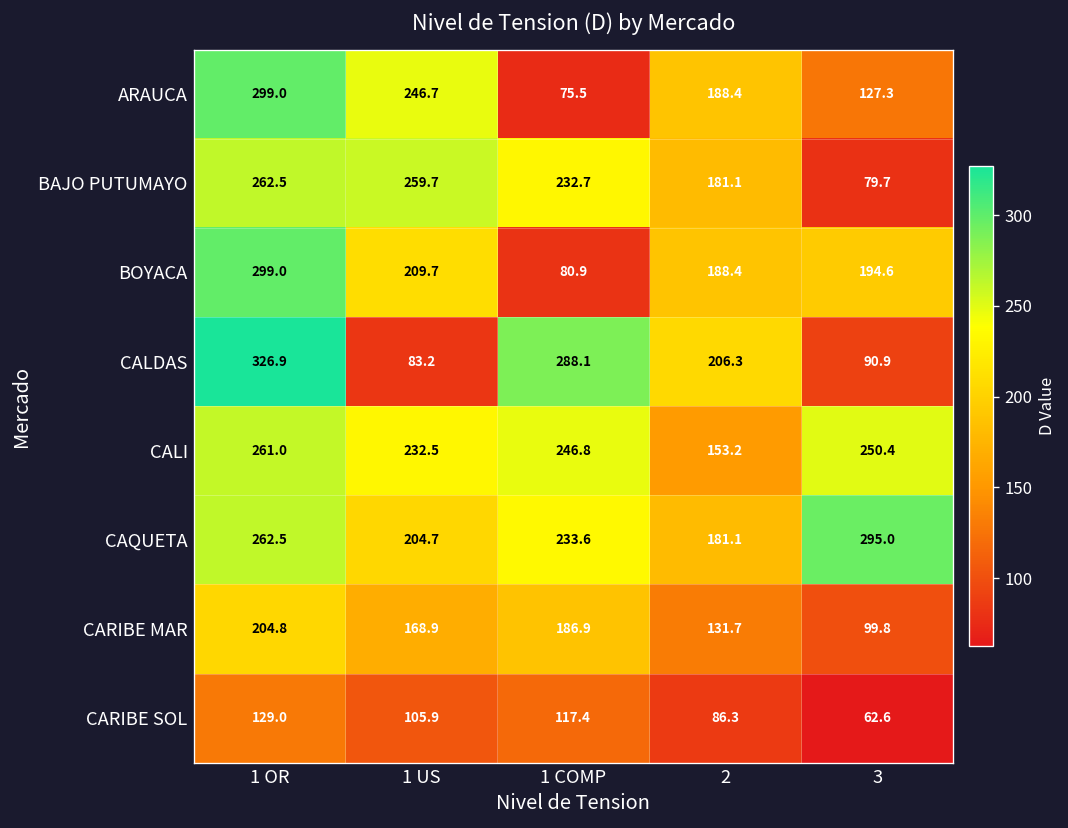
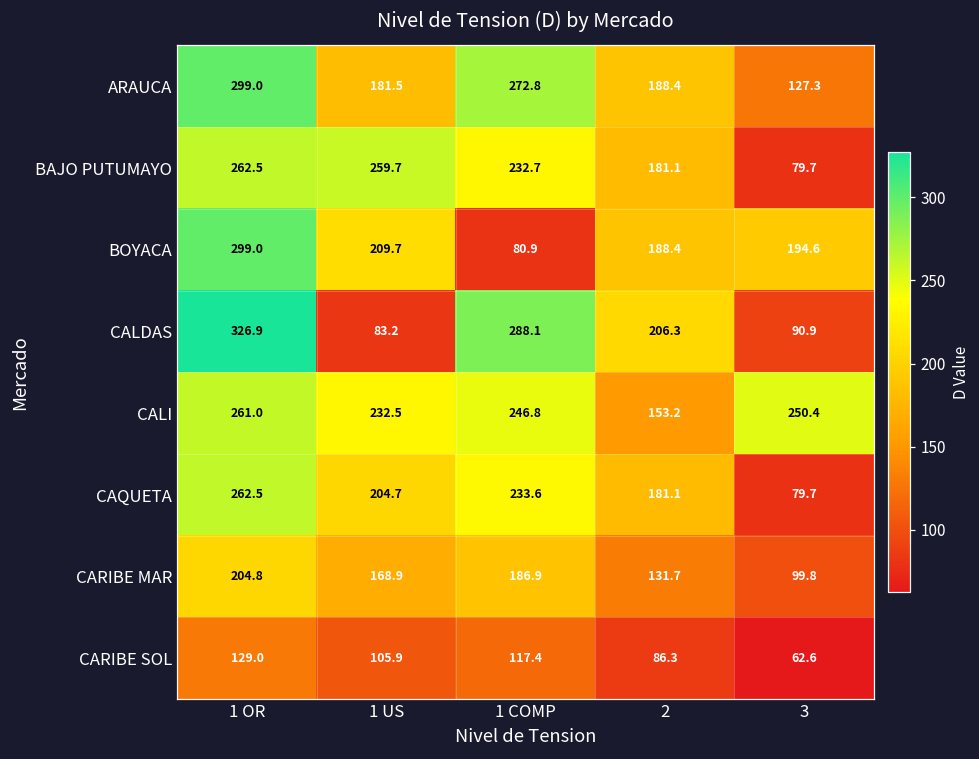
  {
    "ARAUCA": {
      "1 OR": 299.0,
-     "1 US": 246.7,
-     "1 COMP": 75.5,
+     "1 US": 181.5,
+     "1 COMP": 272.8,
      "2": 188.4,
      "3": 127.3
    },
    "BAJO PUTUMAYO": {
      "1 OR": 262.5,
      "1 US": 259.7,
      "1 COMP": 232.7,
      "2": 181.1,
      "3": 79.7
    },
    "BOYACA": {
      "1 OR": 299.0,
      "1 US": 209.7,
      "1 COMP": 80.9,
      "2": 188.4,
      "3": 194.6
    },
    "CALDAS": {
      "1 OR": 326.9,
      "1 US": 83.2,
      "1 COMP": 288.1,
      "2": 206.3,
      "3": 90.9
    },
    "CALI": {
      "1 OR": 261.0,
      "1 US": 232.5,
      "1 COMP": 246.8,
      "2": 153.2,
      "3": 250.4
    },
    "CAQUETA": {
      "1 OR": 262.5,
      "1 US": 204.7,
      "1 COMP": 233.6,
      "2": 181.1,
-     "3": 295.0
+     "3": 79.7
    },
    "CARIBE MAR": {
      "1 OR": 204.8,
      "1 US": 168.9,
      "1 COMP": 186.9,
      "2": 131.7,
      "3": 99.8
    },
    "CARIBE SOL": {
      "1 OR": 129.0,
      "1 US": 105.9,
      "1 COMP": 117.4,
      "2": 86.3,
      "3": 62.6
    }
  }
